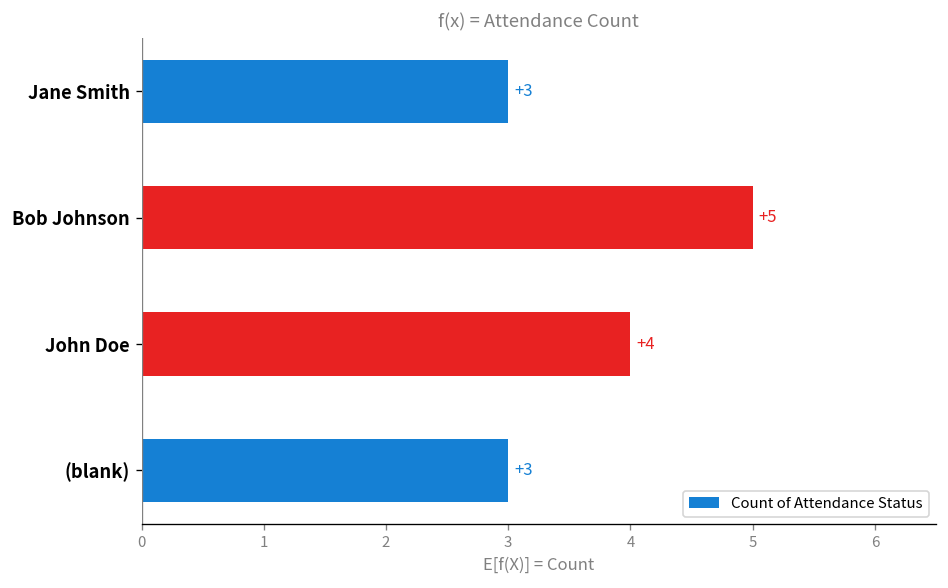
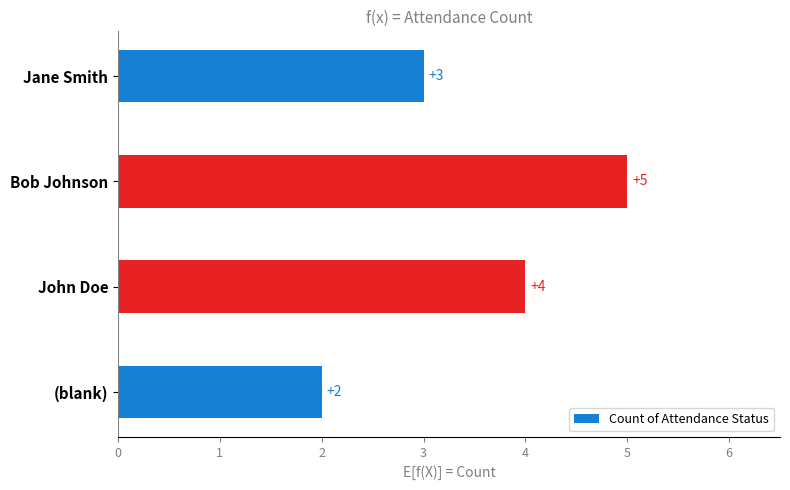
  {
    "Jane Smith": "+3",
    "Bob Johnson": "+5",
    "John Doe": "+4",
-   "(blank)": "+3"
+   "(blank)": "+2"
  }
